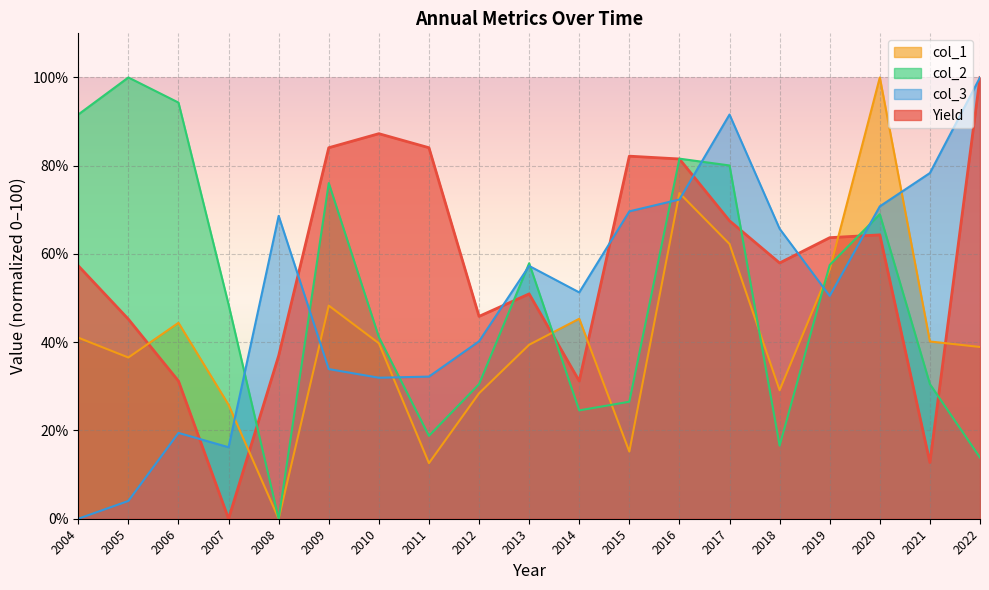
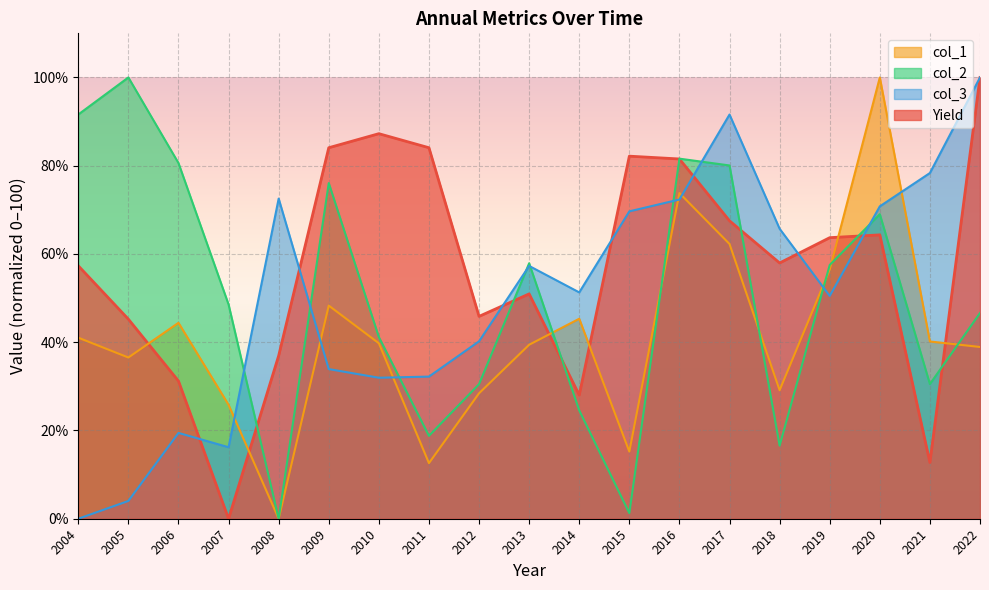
  {
    "col_1": {
      "2004": "41%",
      "2005": "37%",
      "2006": "44%",
      "2007": "26%",
      "2009": "48%",
      "2010": "40%",
      "2011": "13%",
      "2012": "28%",
      "2013": "39%",
      "2014": "45%",
      "2015": "15%",
      "2016": "74%",
      "2017": "62%",
      "2018": "29%",
      "2019": "56%",
      "2020": "100%",
      "2021": "40%",
      "2022": "39%"
    },
    "col_2": {
      "2004": "92%",
      "2005": "100%",
-     "2006": "94%",
+     "2006": "81%",
      "2007": "49%",
      "2009": "76%",
      "2010": "41%",
      "2011": "19%",
      "2012": "30%",
      "2013": "58%",
      "2014": "25%",
-     "2015": "27%",
+     "2015": "1%",
      "2017": "80%",
      "2018": "17%",
      "2019": "58%",
      "2020": "69%",
      "2021": "31%",
-     "2022": "14%"
+     "2022": "47%"
    },
    "col_3": {
      "2004": "0%",
      "2005": "4%",
      "2006": "19%",
      "2007": "16%",
-     "2008": "69%",
+     "2008": "73%",
      "2009": "34%",
      "2010": "32%",
      "2011": "32%",
      "2012": "40%",
      "2013": "57%",
      "2014": "51%",
      "2015": "70%",
      "2016": "72%",
      "2017": "92%",
      "2018": "66%",
      "2019": "50%",
      "2020": "71%",
      "2021": "78%"
    },
    "Yield": {
      "2004": "57%",
      "2005": "45%",
      "2006": "31%",
      "2007": "0%",
      "2008": "37%",
      "2009": "84%",
      "2010": "87%",
      "2011": "84%",
      "2012": "46%",
      "2013": "51%",
-     "2014": "31%",
+     "2014": "28%",
      "2015": "82%",
      "2017": "68%",
      "2018": "58%",
      "2019": "64%",
      "2020": "64%",
      "2021": "13%"
    }
  }
